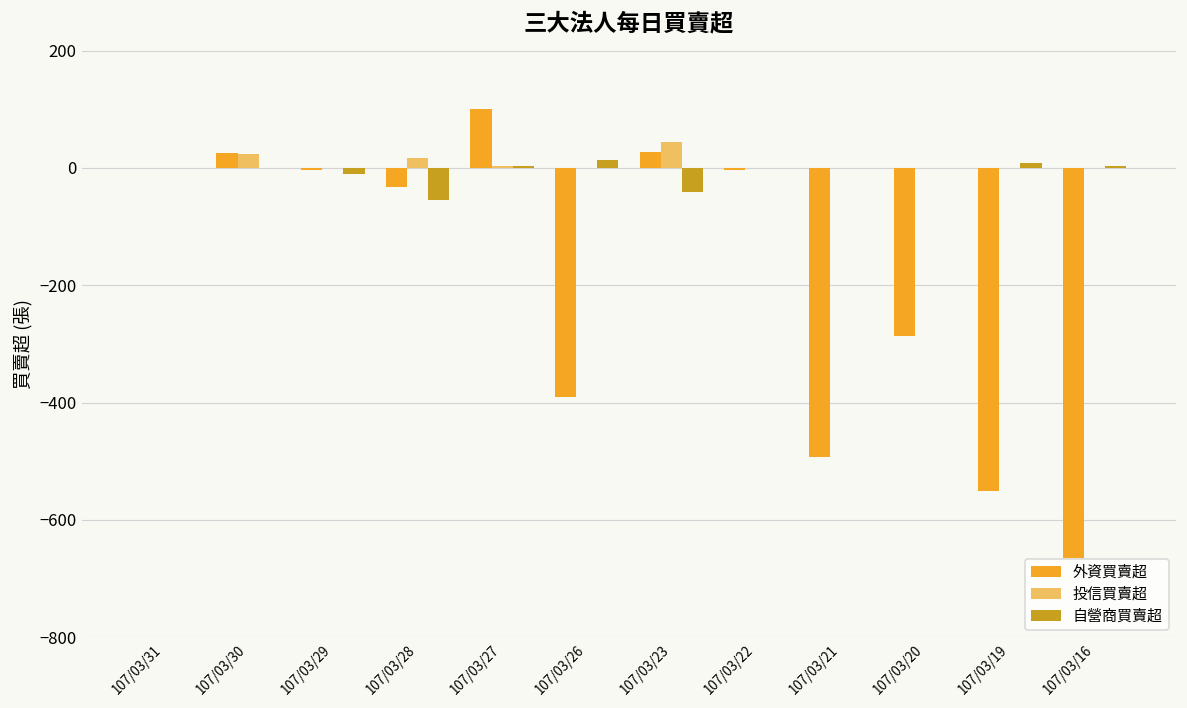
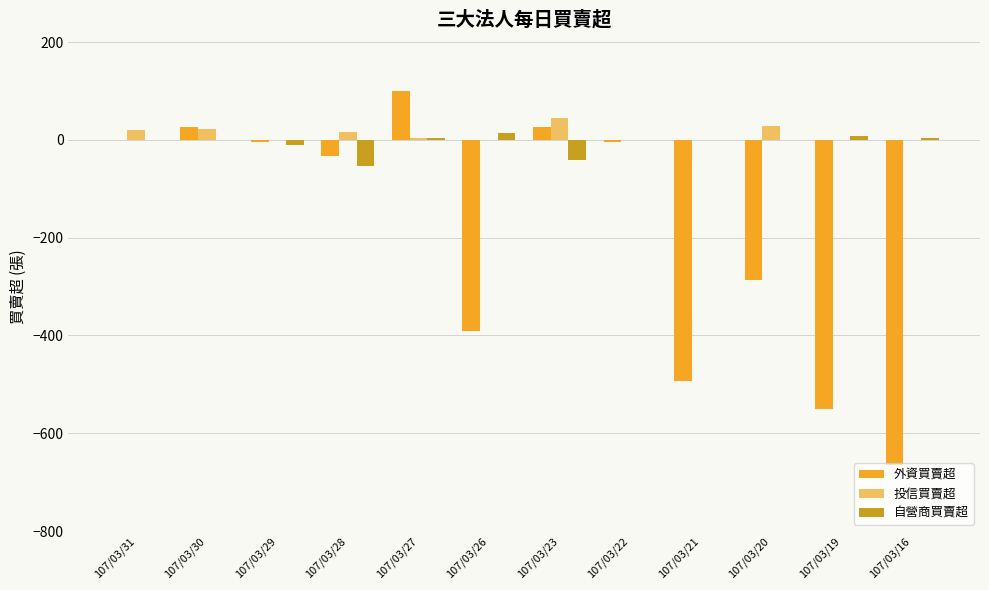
  {
    "投信買賣超": {
-     "107/03/31": 0,
+     "107/03/31": 20,
      "107/03/30": 20,
      "107/03/29": 0,
      "107/03/28": 20,
      "107/03/26": 0,
      "107/03/23": 50,
      "107/03/22": 0,
      "107/03/21": 0,
-     "107/03/20": 0,
+     "107/03/20": 30,
      "107/03/19": 0,
      "107/03/16": 0
    }
  }
